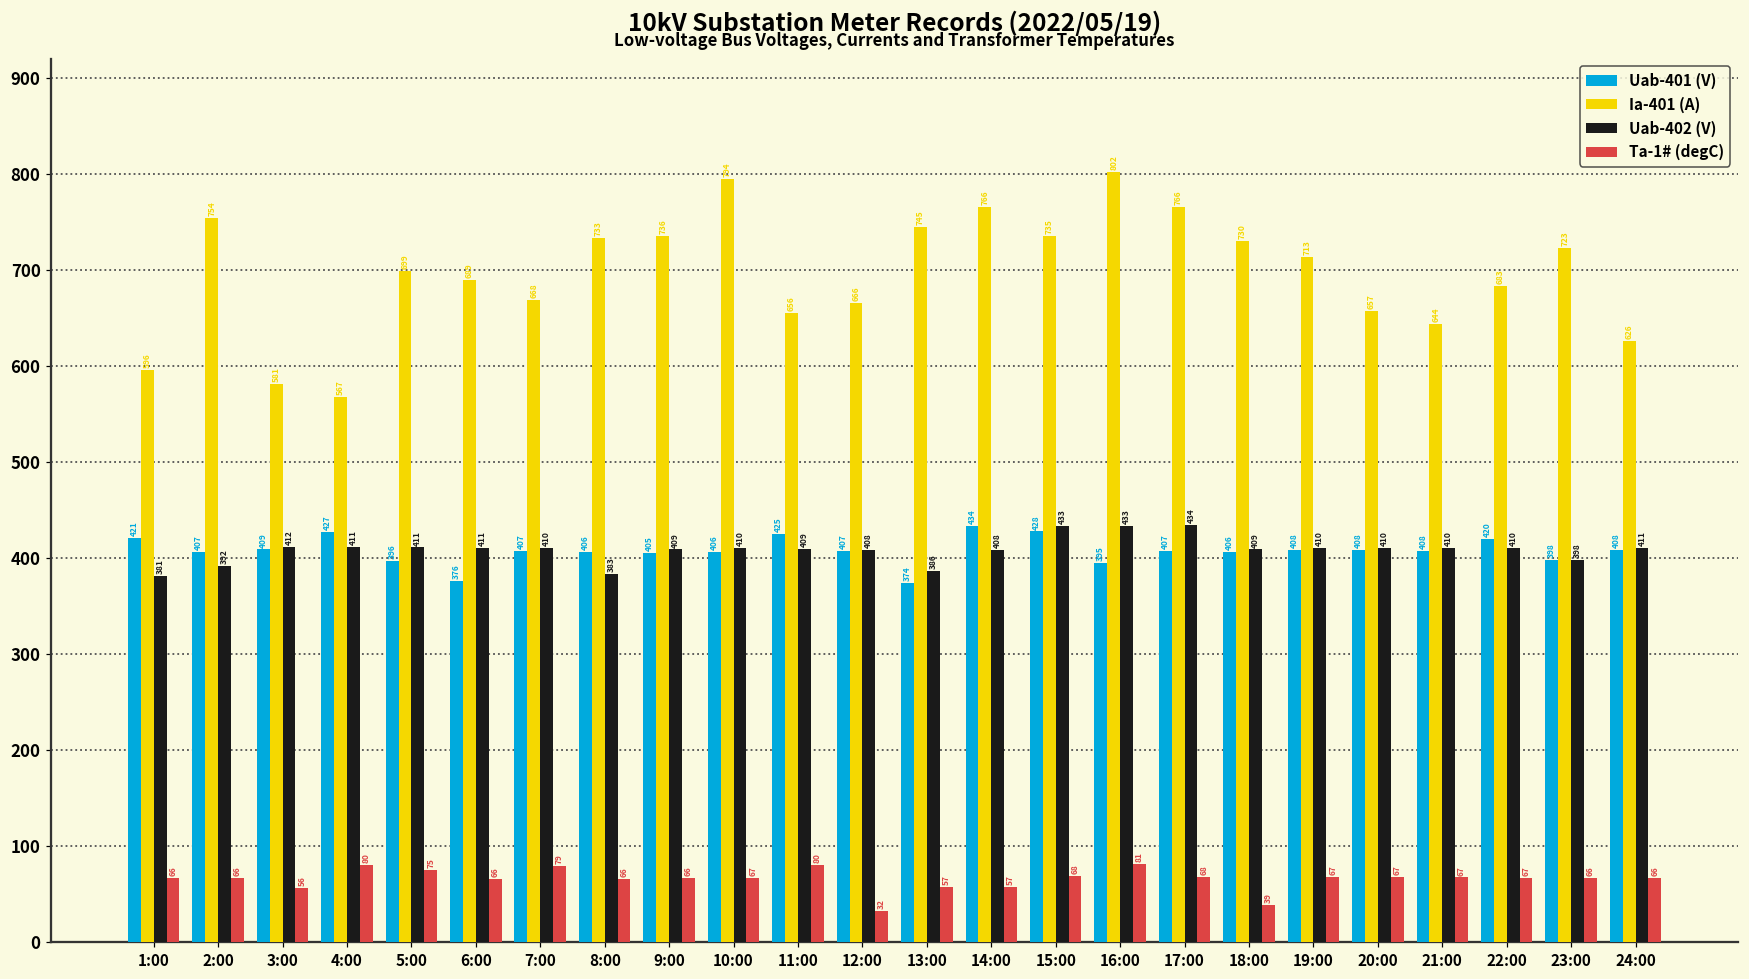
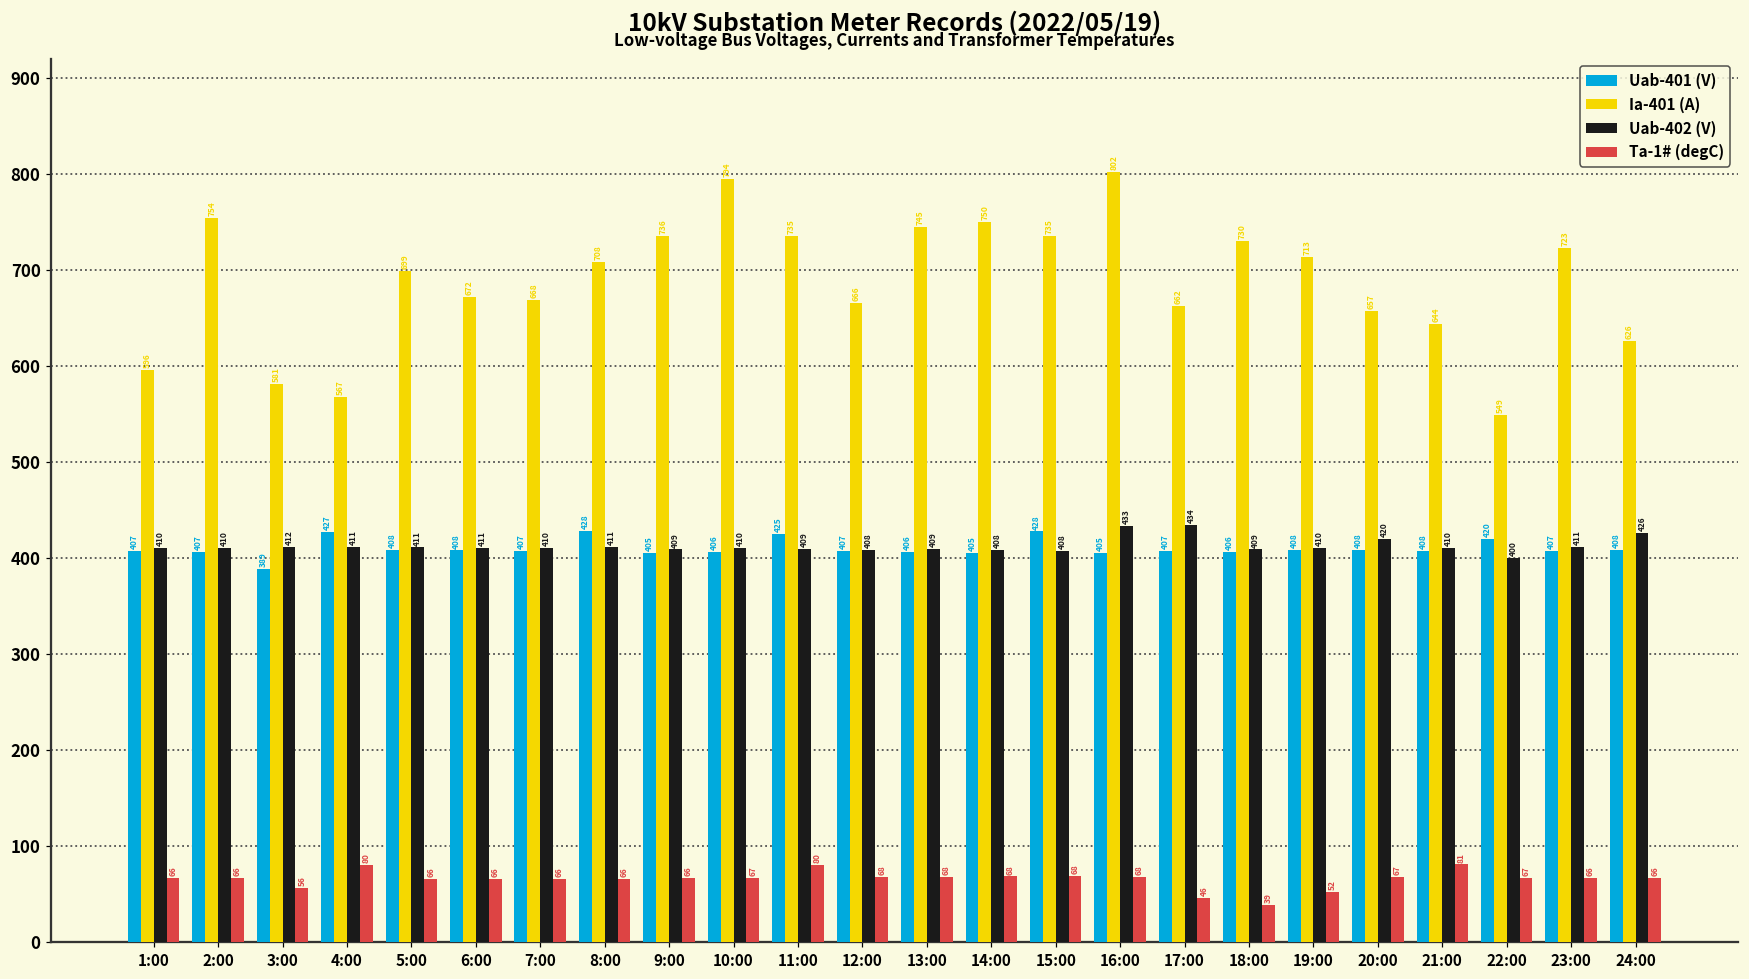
  {
    "Uab-401 (V)": {
-     "1:00": 421,
+     "1:00": 407,
      "2:00": 407,
-     "3:00": 409,
+     "3:00": 389,
      "4:00": 427,
-     "5:00": 396,
-     "6:00": 376,
+     "5:00": 408,
+     "6:00": 408,
      "7:00": 407,
-     "8:00": 406,
+     "8:00": 428,
      "9:00": 405,
      "10:00": 406,
      "11:00": 425,
      "12:00": 407,
-     "13:00": 374,
-     "14:00": 434,
+     "13:00": 406,
+     "14:00": 405,
      "15:00": 428,
-     "16:00": 395,
+     "16:00": 405,
      "17:00": 407,
      "18:00": 406,
      "19:00": 408,
      "20:00": 408,
      "21:00": 408,
      "22:00": 420,
-     "23:00": 398,
+     "23:00": 407,
      "24:00": 408
    },
    "Ia-401 (A)": {
      "1:00": 596,
      "2:00": 754,
      "3:00": 581,
      "4:00": 567,
      "5:00": 699,
-     "6:00": 689,
+     "6:00": 672,
      "7:00": 668,
-     "8:00": 733,
+     "8:00": 708,
      "9:00": 736,
      "10:00": 794,
-     "11:00": 656,
+     "11:00": 735,
      "12:00": 666,
      "13:00": 745,
-     "14:00": 766,
+     "14:00": 750,
      "15:00": 735,
      "16:00": 802,
-     "17:00": 766,
+     "17:00": 662,
      "18:00": 730,
      "19:00": 713,
      "20:00": 657,
      "21:00": 644,
-     "22:00": 683,
+     "22:00": 549,
      "23:00": 723,
      "24:00": 626
    },
    "Uab-402 (V)": {
-     "1:00": 381,
-     "2:00": 392,
+     "1:00": 410,
+     "2:00": 410,
      "3:00": 412,
      "4:00": 411,
      "5:00": 411,
      "6:00": 411,
      "7:00": 410,
-     "8:00": 383,
+     "8:00": 411,
      "9:00": 409,
      "10:00": 410,
      "11:00": 409,
      "12:00": 408,
-     "13:00": 386,
+     "13:00": 409,
      "14:00": 408,
-     "15:00": 433,
+     "15:00": 408,
      "16:00": 433,
      "17:00": 434,
      "18:00": 409,
      "19:00": 410,
-     "20:00": 410,
+     "20:00": 420,
      "21:00": 410,
-     "22:00": 410,
-     "23:00": 398,
-     "24:00": 411
+     "22:00": 400,
+     "23:00": 411,
+     "24:00": 426
    },
    "Ta-1# (degC)": {
      "1:00": 66,
      "2:00": 66,
      "3:00": 56,
      "4:00": 80,
-     "5:00": 75,
+     "5:00": 66,
      "6:00": 66,
-     "7:00": 79,
+     "7:00": 66,
      "8:00": 66,
      "9:00": 66,
      "10:00": 67,
      "11:00": 80,
-     "12:00": 32,
-     "13:00": 57,
-     "14:00": 57,
+     "12:00": 68,
+     "13:00": 68,
+     "14:00": 68,
      "15:00": 68,
-     "16:00": 81,
-     "17:00": 68,
+     "16:00": 68,
+     "17:00": 46,
      "18:00": 39,
-     "19:00": 67,
+     "19:00": 52,
      "20:00": 67,
-     "21:00": 67,
+     "21:00": 81,
      "22:00": 67,
      "23:00": 66,
      "24:00": 66
    }
  }
